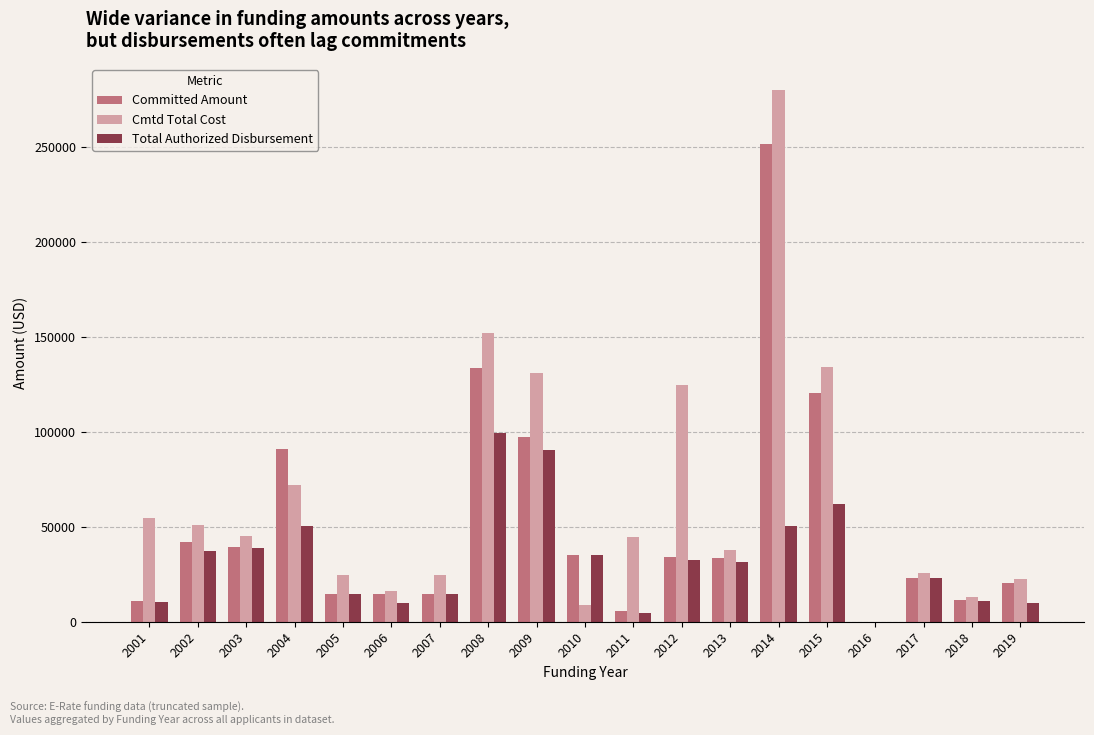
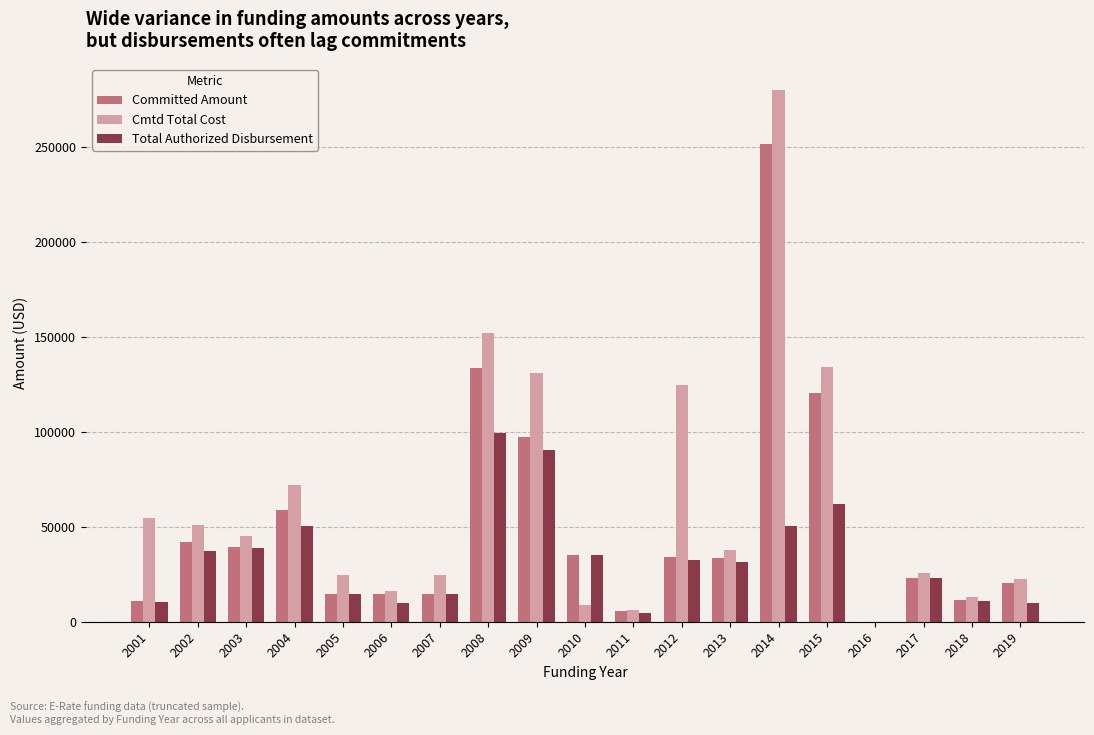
  {
    "Committed Amount": {
      "2001": 11000,
      "2002": 42000,
      "2003": 39000,
-     "2004": 91000,
+     "2004": 59000,
      "2005": 15000,
      "2006": 15000,
      "2007": 15000,
      "2008": 133000,
      "2009": 97000,
      "2010": 35000,
      "2011": 6000,
      "2012": 34000,
      "2013": 34000,
      "2014": 252000,
      "2015": 120000,
      "2016": 0,
      "2017": 23000,
      "2018": 12000,
      "2019": 20000
    },
    "Cmtd Total Cost": {
      "2001": 55000,
      "2002": 51000,
      "2003": 45000,
      "2004": 72000,
      "2005": 24000,
      "2006": 16000,
      "2007": 24000,
      "2008": 152000,
      "2009": 131000,
      "2010": 9000,
-     "2011": 45000,
+     "2011": 6000,
      "2012": 124000,
      "2013": 38000,
      "2014": 280000,
      "2015": 134000,
      "2016": 0,
      "2017": 26000,
      "2018": 13000,
      "2019": 23000
    },
    "Total Authorized Disbursement": {
      "2001": 11000,
      "2002": 37000,
      "2003": 39000,
      "2004": 51000,
      "2005": 15000,
      "2006": 10000,
      "2007": 15000,
      "2008": 99000,
      "2009": 90000,
      "2010": 35000,
      "2011": 5000,
      "2012": 32000,
      "2013": 32000,
      "2014": 50000,
      "2015": 62000,
      "2016": 0,
      "2017": 23000,
      "2018": 11000,
      "2019": 10000
    }
  }
